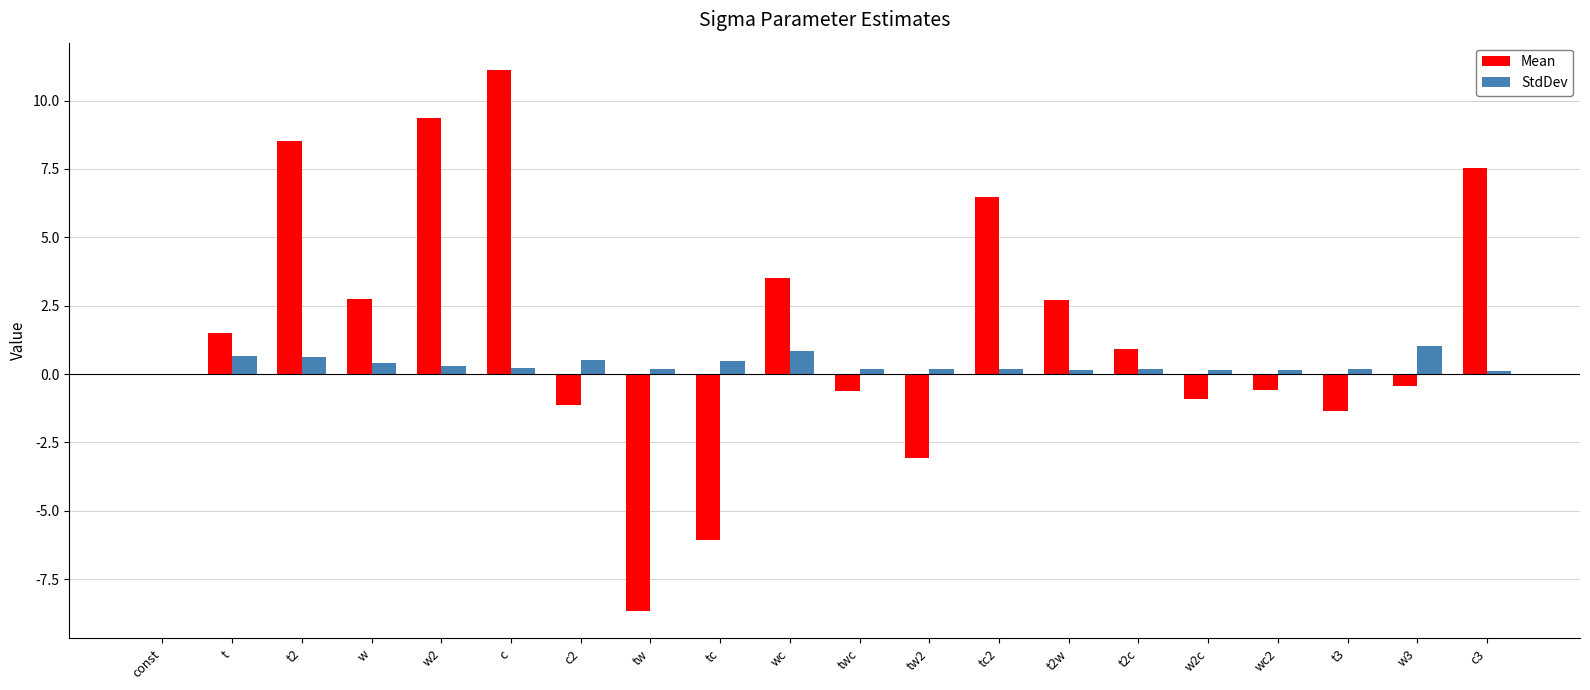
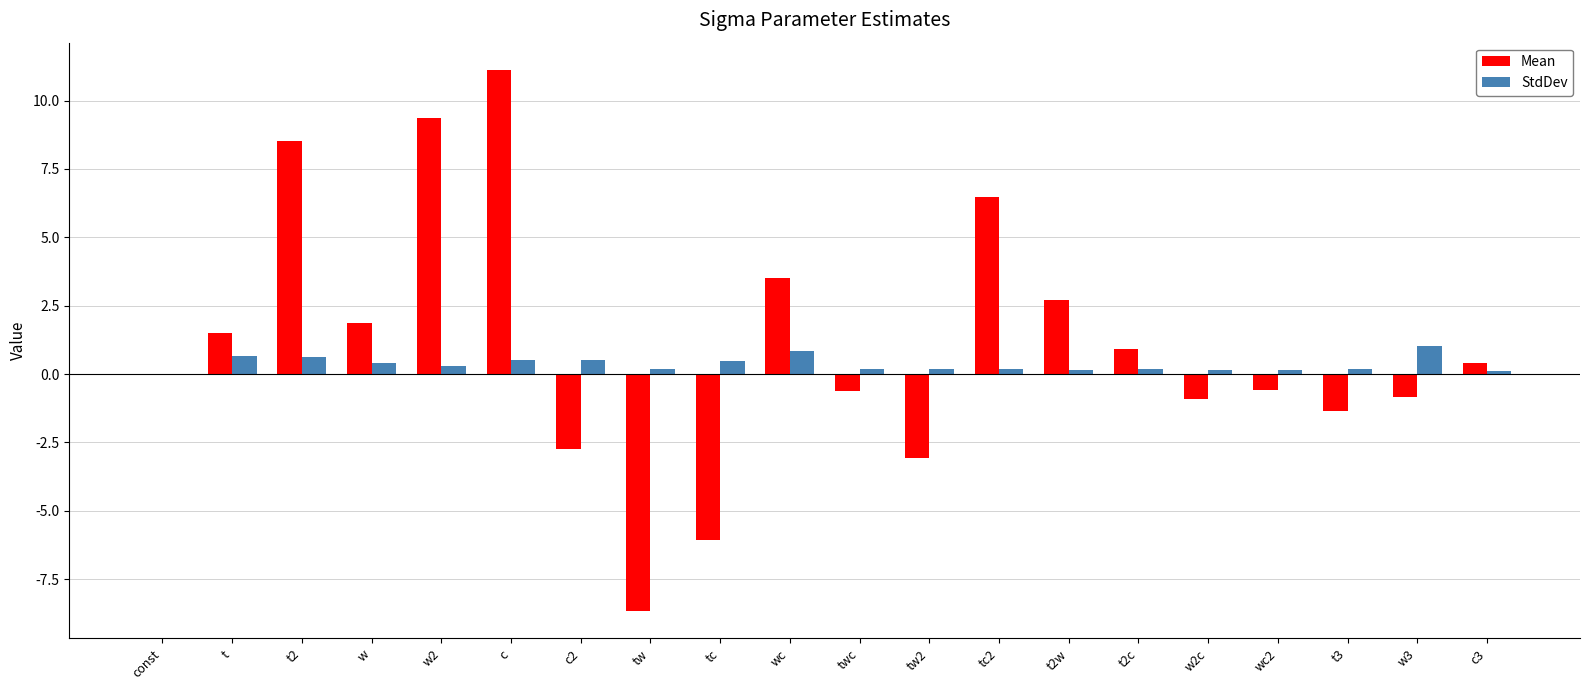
  {
    "Mean": {
      "t": 1.5,
      "t2": 8.5,
-     "w": 2.7,
+     "w": 1.9,
      "w2": 9.4,
      "c": 11.1,
-     "c2": -1.1,
+     "c2": -2.7,
      "tw": -8.7,
      "tc": -6.1,
      "wc": 3.5,
      "twc": -0.6,
      "tw2": -3.1,
      "tc2": 6.5,
      "t2w": 2.7,
      "t2c": 0.9,
      "w2c": -0.9,
      "wc2": -0.6,
      "t3": -1.3,
-     "w3": -0.4,
-     "c3": 7.5
+     "w3": -0.8,
+     "c3": 0.4
    },
    "StdDev": {
      "t": 0.7,
      "t2": 0.6,
      "w": 0.4,
      "w2": 0.3,
-     "c": 0.2,
+     "c": 0.5,
      "c2": 0.5,
      "tw": 0.2,
      "tc": 0.5,
      "wc": 0.8,
      "twc": 0.2,
      "tw2": 0.2,
      "tc2": 0.2,
      "t2w": 0.2,
      "t2c": 0.2,
      "w2c": 0.1,
      "wc2": 0.1,
      "t3": 0.2,
      "w3": 1.0,
      "c3": 0.1
    }
  }
